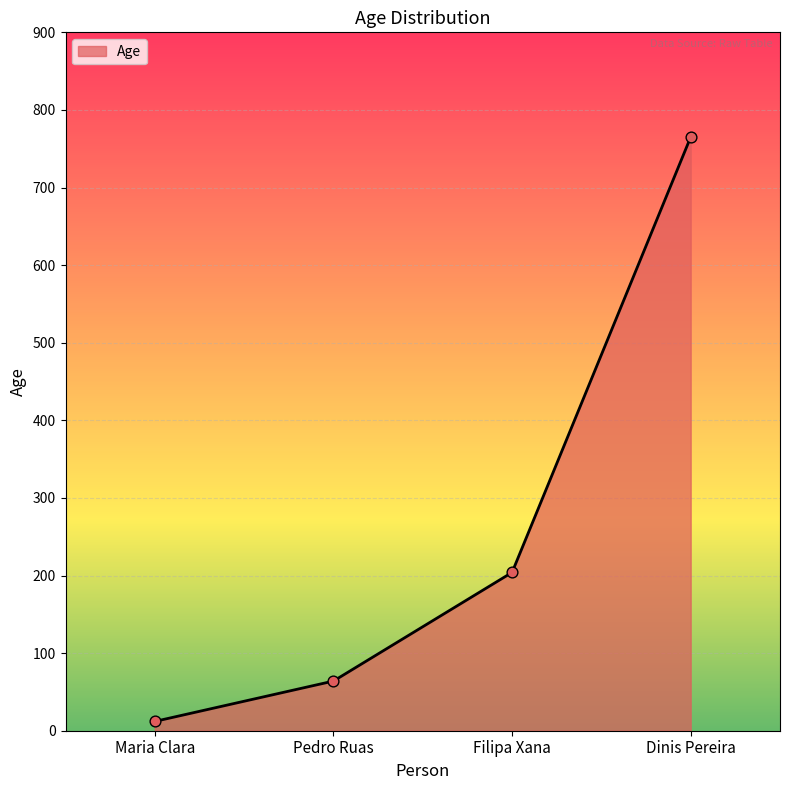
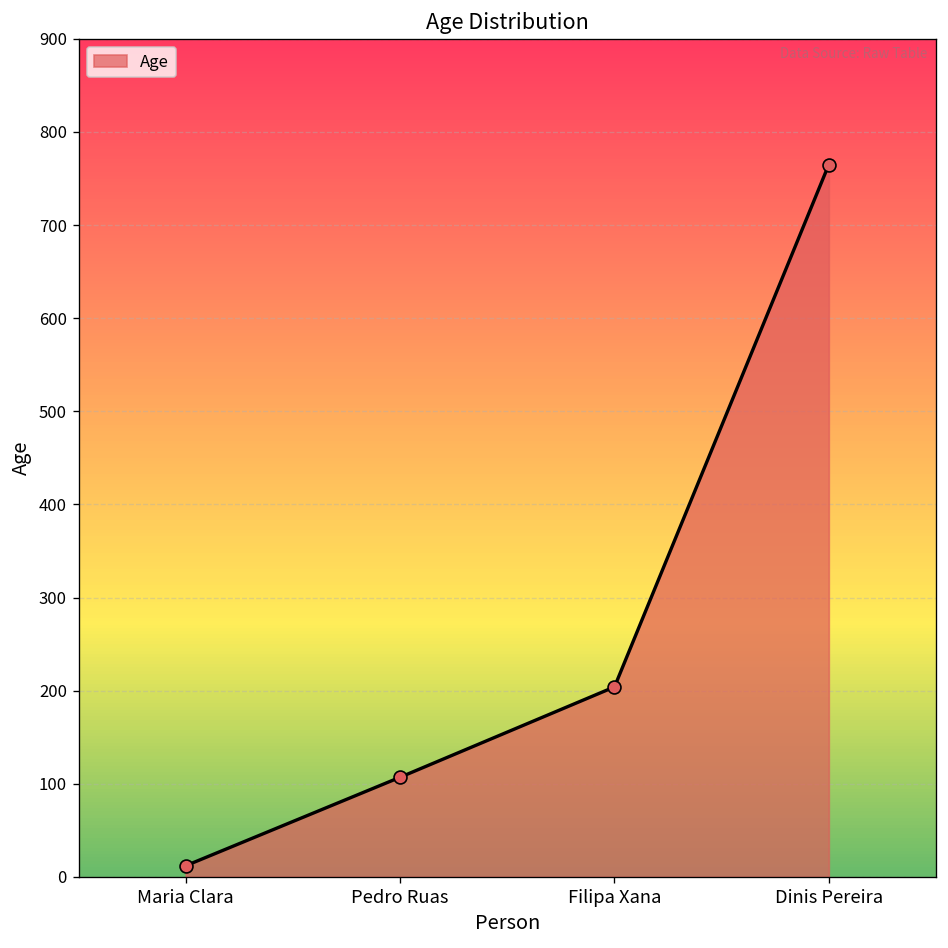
  {
    "Maria Clara": 10,
-   "Pedro Ruas": 60,
+   "Pedro Ruas": 110,
    "Filipa Xana": 200,
    "Dinis Pereira": 770
  }
